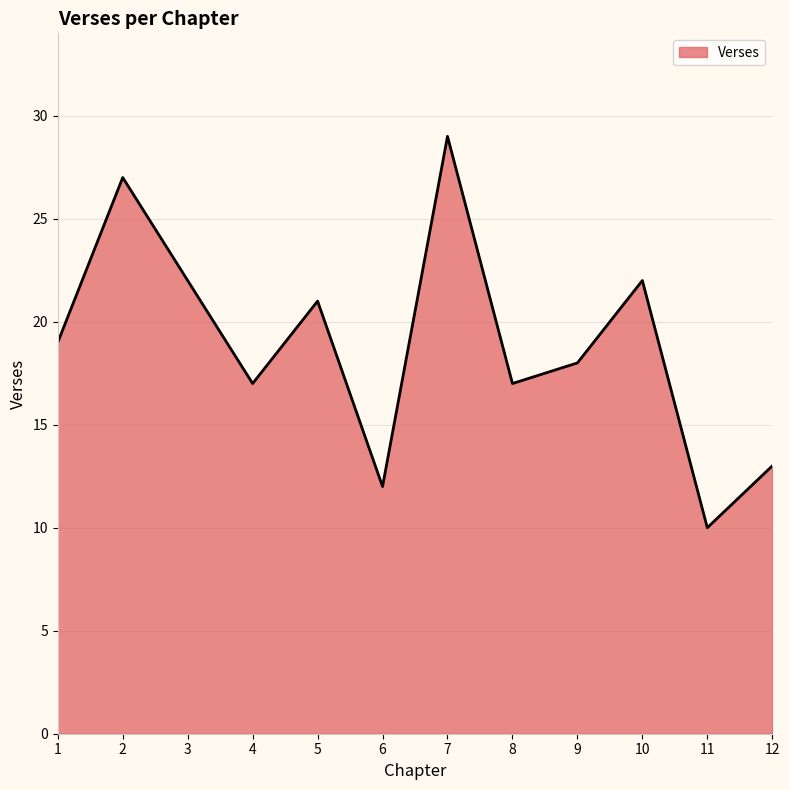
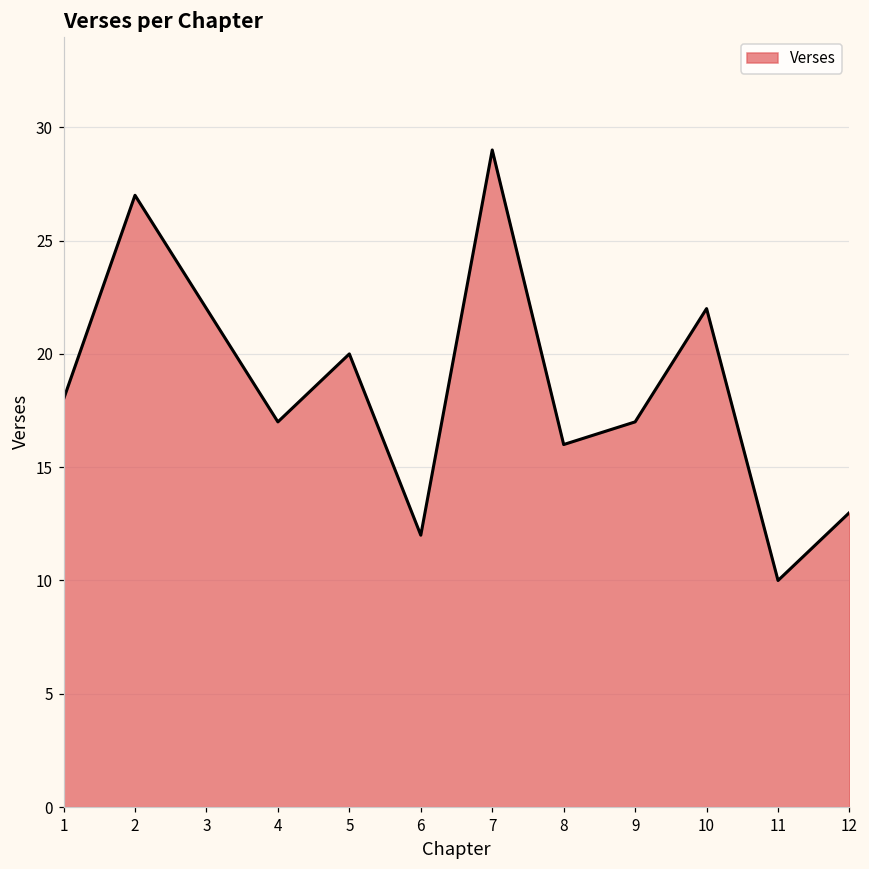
  {
-   "1": 19,
+   "1": 18,
    "2": 27,
    "3": 22,
    "4": 17,
-   "5": 21,
+   "5": 20,
    "6": 12,
    "7": 29,
-   "8": 17,
-   "9": 18,
+   "8": 16,
+   "9": 17,
    "10": 22,
    "11": 10,
    "12": 13
  }
